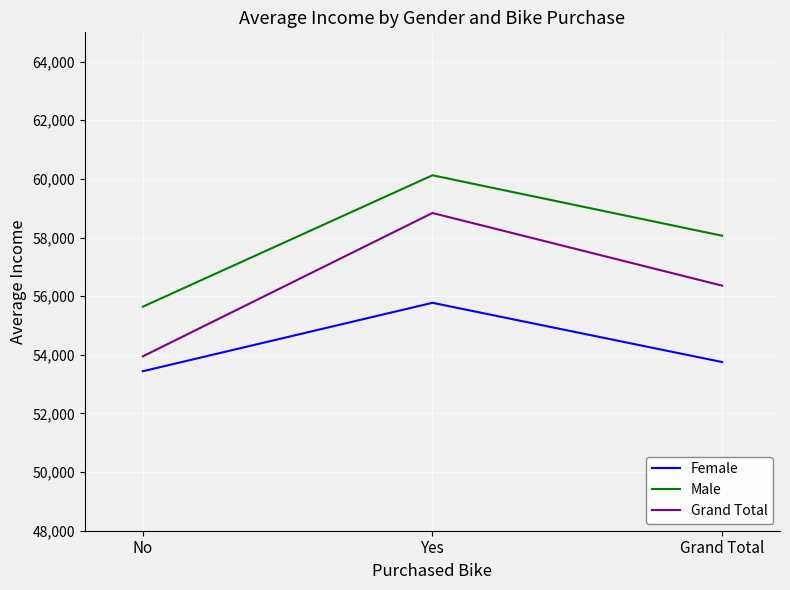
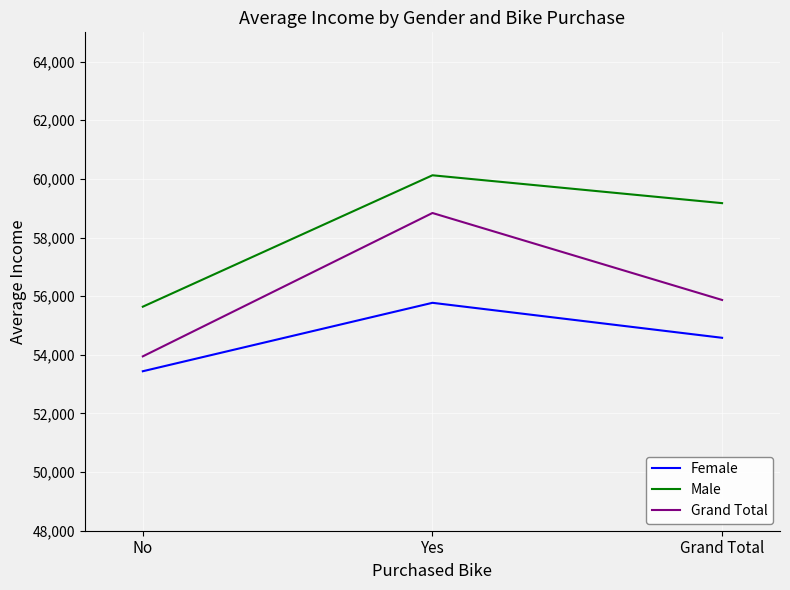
  {
    "Female": {
      "No": "53,400",
      "Yes": "55,800",
-     "Grand Total": "53,800"
+     "Grand Total": "54,600"
    },
    "Male": {
      "No": "55,600",
      "Yes": "60,100",
-     "Grand Total": "58,100"
+     "Grand Total": "59,200"
    },
    "Grand Total": {
      "No": "53,900",
      "Yes": "58,800",
-     "Grand Total": "56,400"
+     "Grand Total": "55,900"
    }
  }
